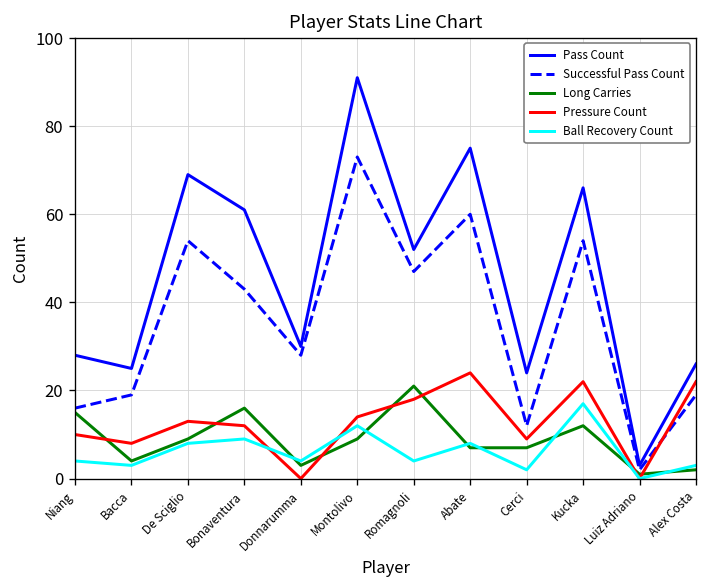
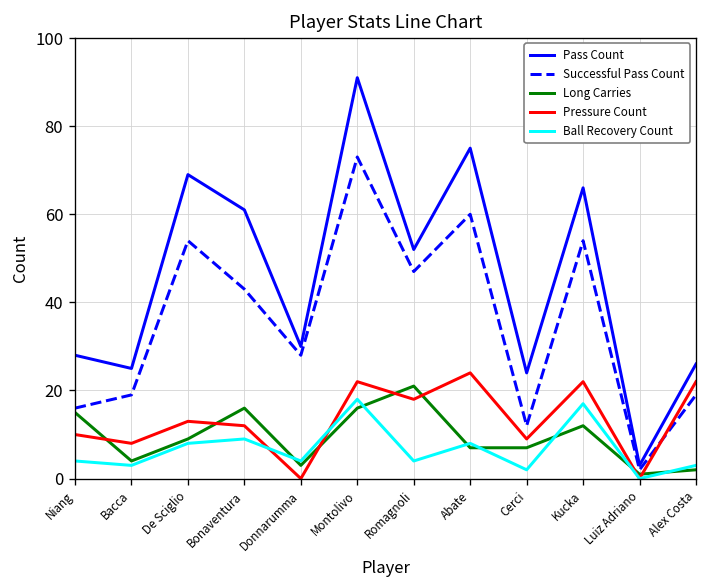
  {
    "Long Carries": {
      "Niang": 15,
      "Bacca": 4,
      "De Sciglio": 9,
      "Bonaventura": 16,
      "Donnarumma": 3,
-     "Montolivo": 9,
+     "Montolivo": 16,
      "Romagnoli": 21,
      "Abate": 7,
      "Cerci": 7,
      "Kucka": 12,
      "Luiz Adriano": 1,
      "Alex Costa": 2
    },
    "Pressure Count": {
      "Niang": 10,
      "Bacca": 8,
      "De Sciglio": 13,
      "Bonaventura": 12,
      "Donnarumma": 0,
-     "Montolivo": 14,
+     "Montolivo": 22,
      "Romagnoli": 18,
      "Abate": 24,
      "Cerci": 9,
      "Kucka": 22,
      "Alex Costa": 22
    },
    "Ball Recovery Count": {
      "Niang": 4,
      "Bacca": 3,
      "De Sciglio": 8,
      "Bonaventura": 9,
      "Donnarumma": 4,
-     "Montolivo": 12,
+     "Montolivo": 18,
      "Romagnoli": 4,
      "Abate": 8,
      "Cerci": 2,
      "Kucka": 17,
      "Alex Costa": 3
    }
  }
